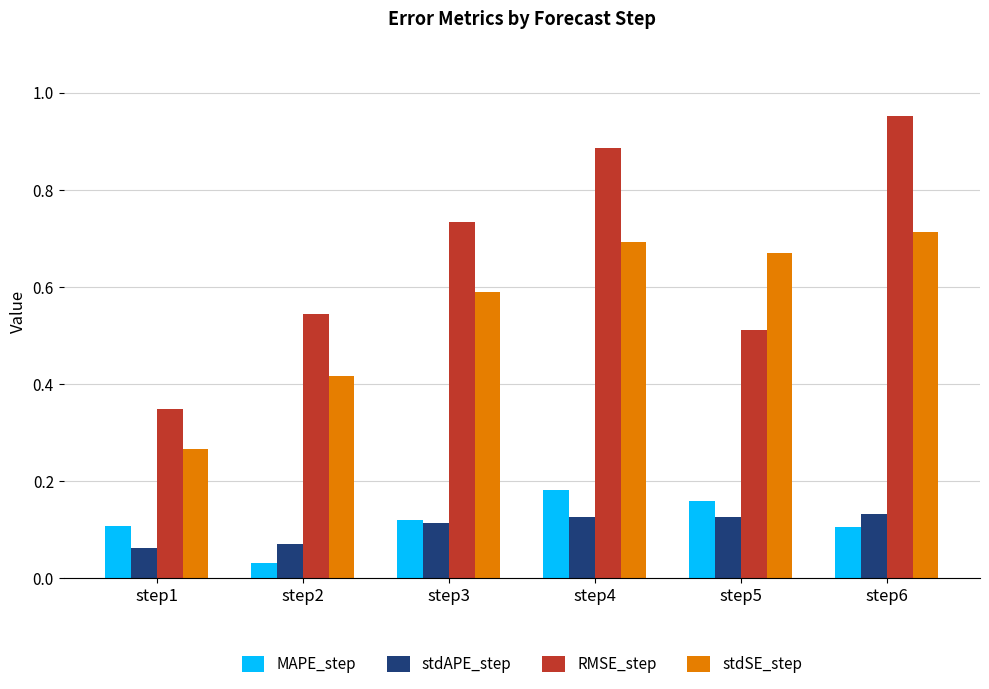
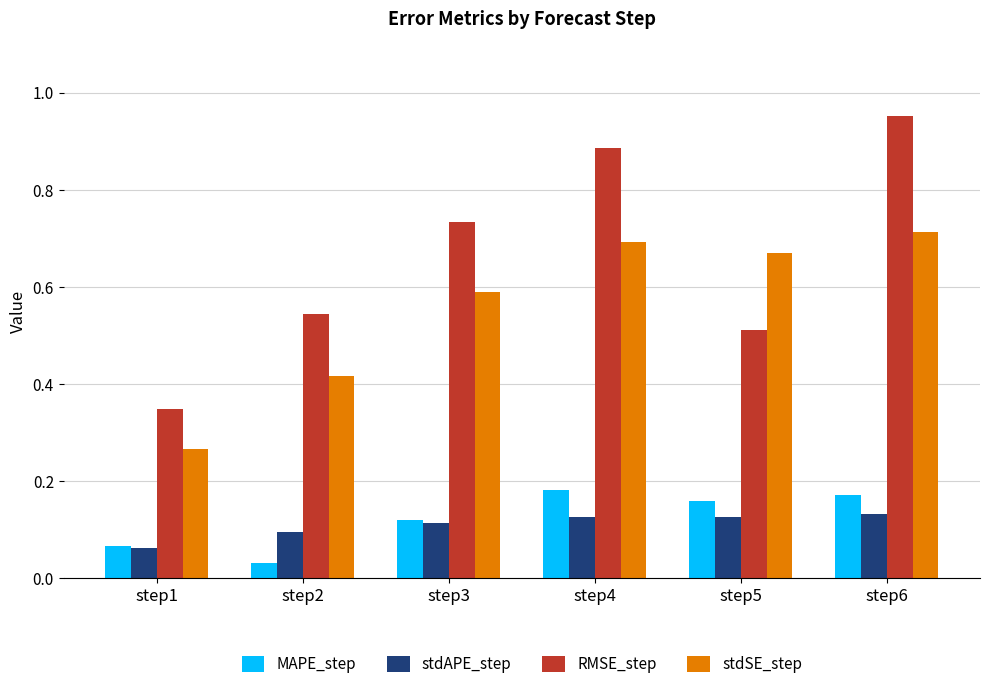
  {
    "MAPE_step": {
-     "step1": 0.11,
+     "step1": 0.07,
      "step2": 0.03,
      "step3": 0.12,
      "step4": 0.18,
      "step5": 0.16,
-     "step6": 0.11
+     "step6": 0.17
    },
    "stdAPE_step": {
      "step1": 0.06,
-     "step2": 0.07,
+     "step2": 0.09,
      "step3": 0.11,
      "step4": 0.13,
      "step5": 0.13,
      "step6": 0.13
    },
    "RMSE_step": {
      "step1": 0.35,
      "step2": 0.54,
      "step3": 0.73,
      "step4": 0.89,
      "step5": 0.51,
      "step6": 0.95
    },
    "stdSE_step": {
      "step1": 0.27,
      "step2": 0.42,
      "step3": 0.59,
      "step4": 0.69,
      "step5": 0.67,
      "step6": 0.71
    }
  }
